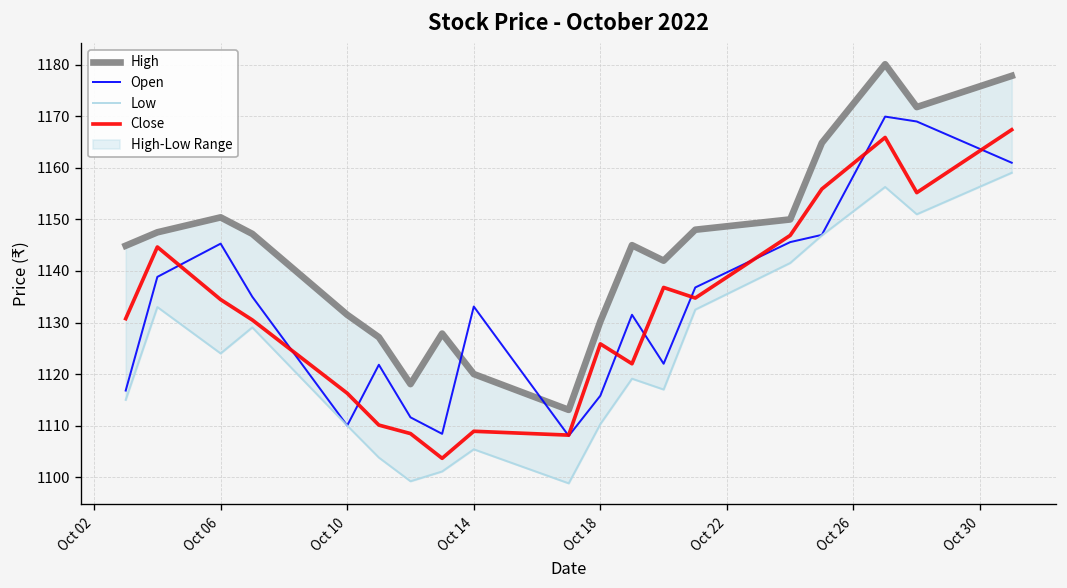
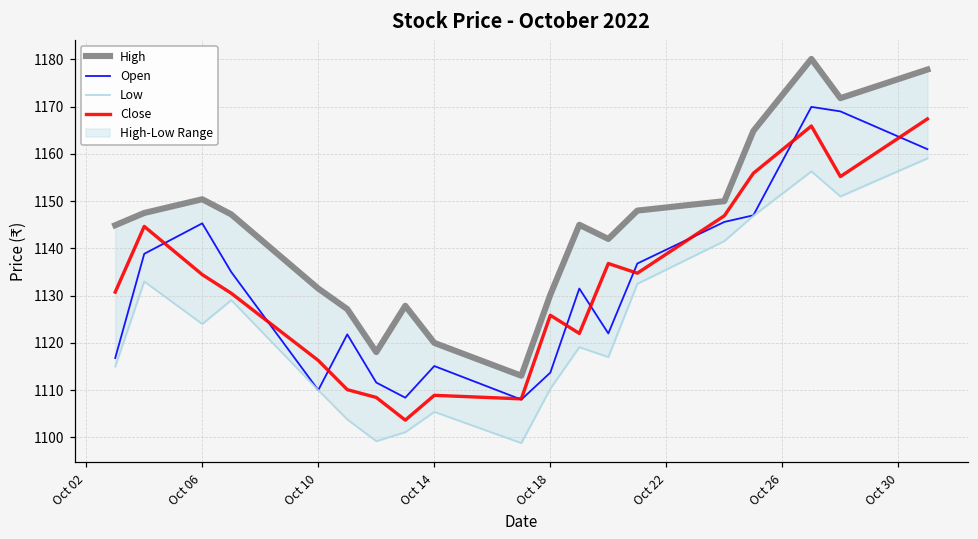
  {
    "Open": {
      "Oct 06": 1145,
-     "Oct 14": 1133,
-     "Oct 18": 1116
+     "Oct 14": 1115,
+     "Oct 18": 1114
    },
    "Close": {
      "Oct 06": 1134,
      "Oct 10": 1116,
      "Oct 14": 1109,
      "Oct 18": 1126
    }
  }
